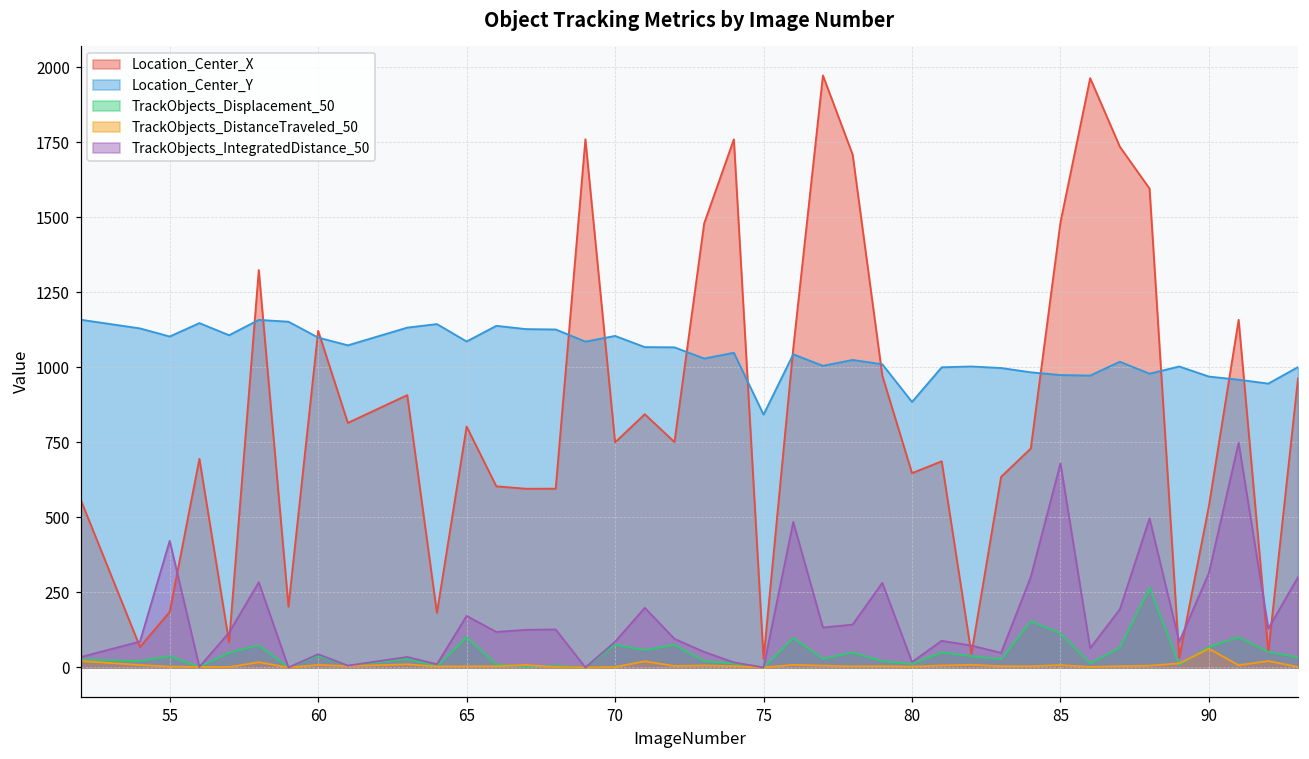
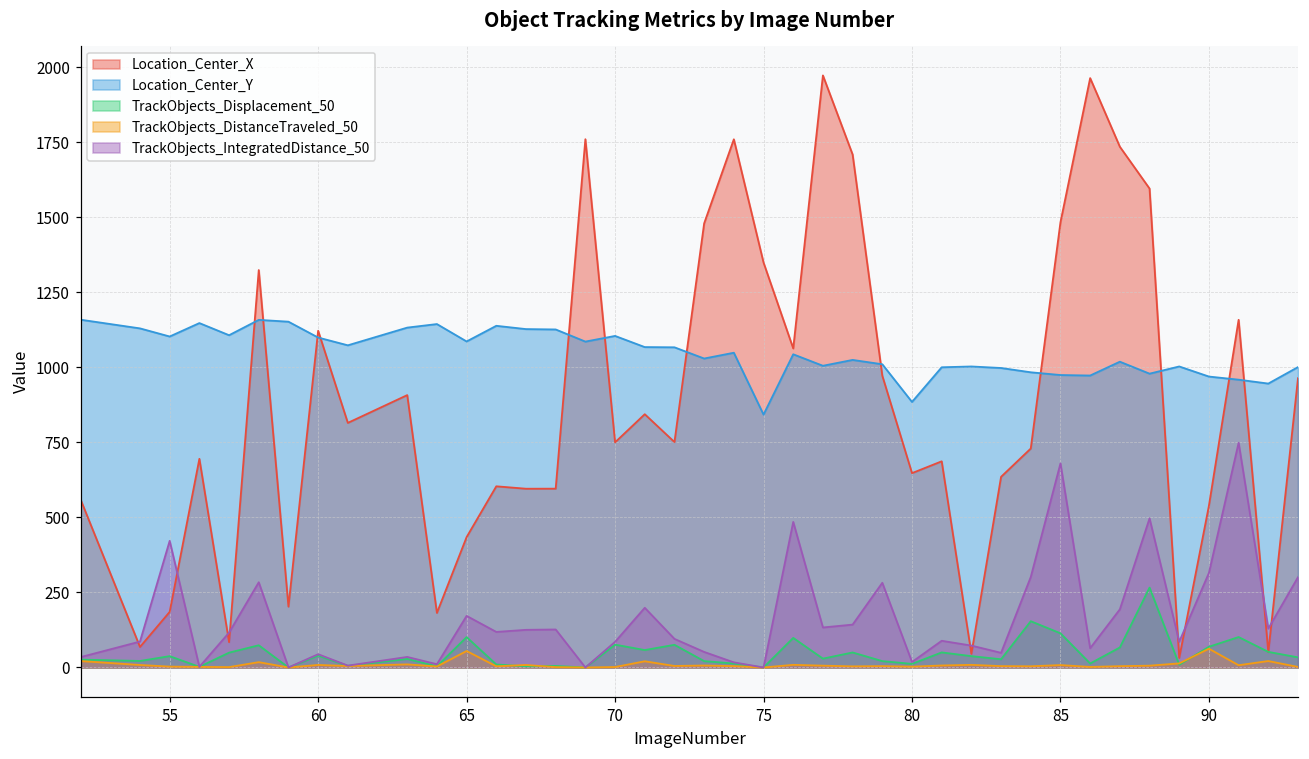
  {
    "Location_Center_X": {
      "55": 190,
      "60": 1120,
-     "65": 800,
+     "65": 430,
      "70": 750,
-     "75": 30,
+     "75": 1350,
      "80": 650,
      "85": 1480,
      "90": 540
    },
    "Location_Center_Y": {
      "55": 1100,
      "60": 1100,
      "65": 1090,
      "70": 1100,
      "75": 840,
      "80": 880,
      "85": 970,
      "90": 970
    },
    "TrackObjects_Displacement_50": {
      "55": 40,
      "65": 100,
      "85": 110
    },
    "TrackObjects_DistanceTraveled_50": {
      "55": 0,
      "60": 10,
-     "65": 0,
+     "65": 50,
      "70": 0,
      "80": 0,
      "85": 10
    },
    "TrackObjects_IntegratedDistance_50": {
      "55": 420,
      "65": 170,
      "85": 680,
      "90": 320
    }
  }
